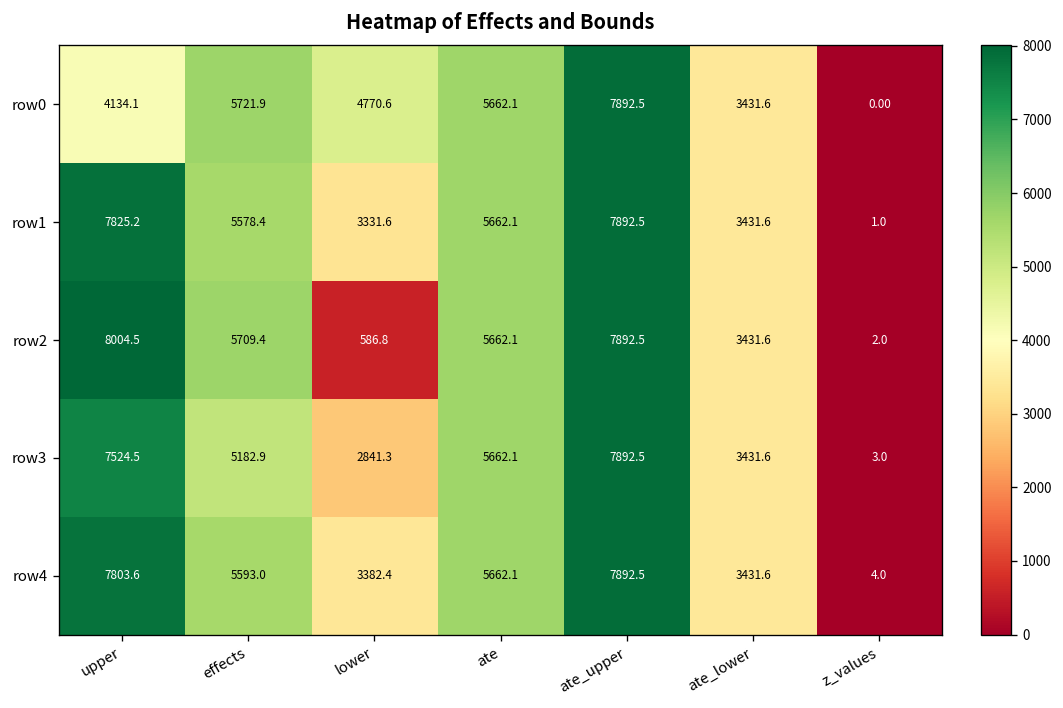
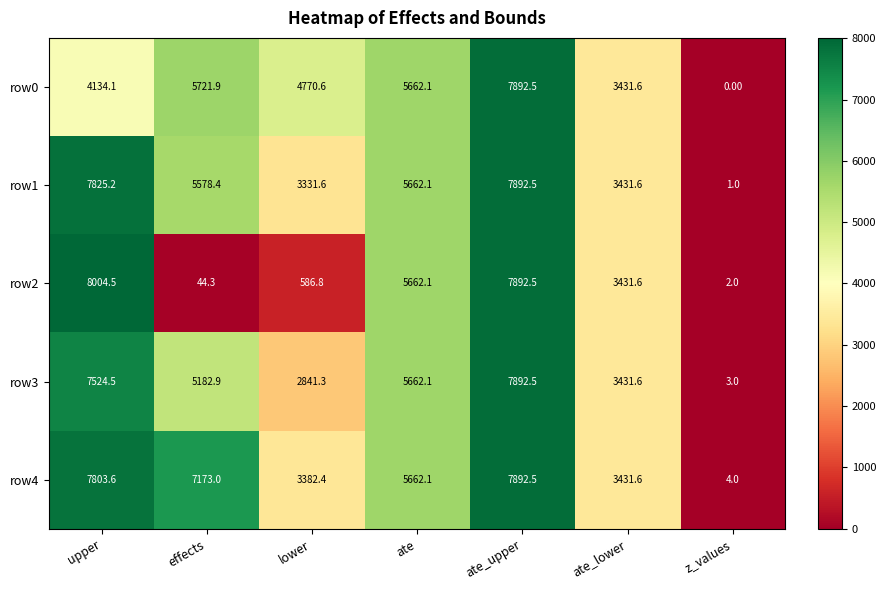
  {
    "row0": {
      "upper": 4134.1,
      "effects": 5721.9,
      "lower": 4770.6,
      "ate": 5662.1,
      "ate_upper": 7892.5,
      "ate_lower": 3431.6,
      "z_values": 0.00
    },
    "row1": {
      "upper": 7825.2,
      "effects": 5578.4,
      "lower": 3331.6,
      "ate": 5662.1,
      "ate_upper": 7892.5,
      "ate_lower": 3431.6,
      "z_values": 1.0
    },
    "row2": {
      "upper": 8004.5,
-     "effects": 5709.4,
+     "effects": 44.3,
      "lower": 586.8,
      "ate": 5662.1,
      "ate_upper": 7892.5,
      "ate_lower": 3431.6,
      "z_values": 2.0
    },
    "row3": {
      "upper": 7524.5,
      "effects": 5182.9,
      "lower": 2841.3,
      "ate": 5662.1,
      "ate_upper": 7892.5,
      "ate_lower": 3431.6,
      "z_values": 3.0
    },
    "row4": {
      "upper": 7803.6,
-     "effects": 5593.0,
+     "effects": 7173.0,
      "lower": 3382.4,
      "ate": 5662.1,
      "ate_upper": 7892.5,
      "ate_lower": 3431.6,
      "z_values": 4.0
    }
  }
